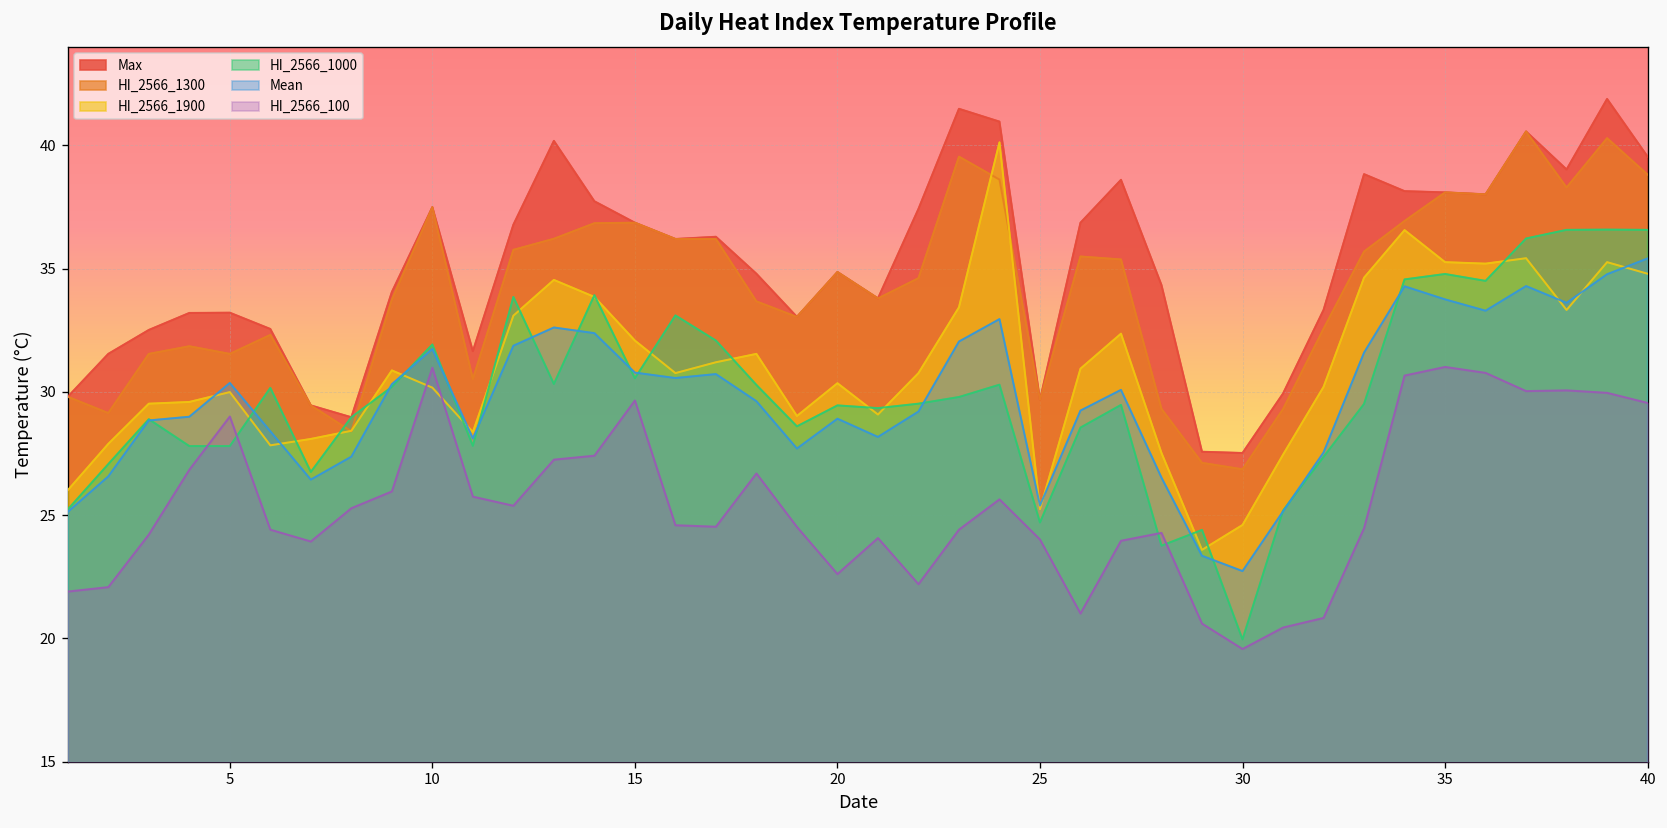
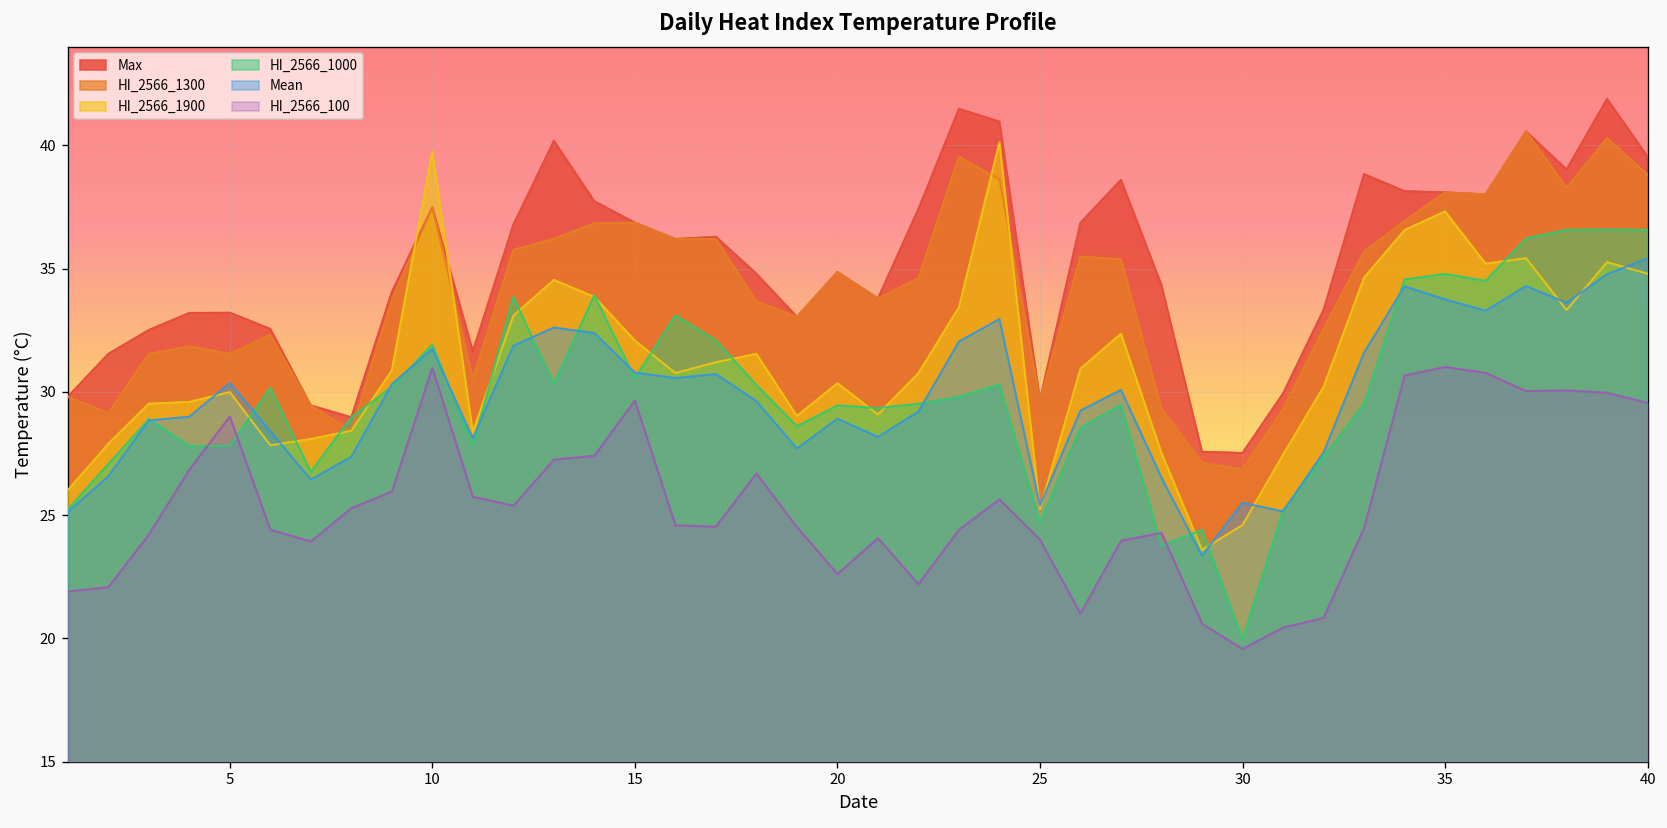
  {
    "HI_2566_1900": {
      "5": 30.0,
-     "10": 30.2,
+     "10": 39.8,
      "15": 32.1,
      "20": 30.4,
      "25": 25.2,
      "30": 24.6,
-     "35": 35.3,
+     "35": 37.3,
      "40": 34.8
    },
    "HI_2566_1000": {
      "5": 27.8,
      "10": 31.9,
      "15": 30.6,
      "20": 29.5,
      "25": 24.7,
      "30": 20.0,
      "35": 34.8,
      "40": 36.6
    },
    "Mean": {
      "5": 30.4,
      "10": 31.7,
      "15": 30.8,
      "20": 28.9,
      "25": 25.4,
-     "30": 22.7,
+     "30": 25.5,
      "35": 33.8,
      "40": 35.4
    },
    "HI_2566_100": {
      "5": 29.0,
      "10": 31.0,
      "15": 29.7,
      "20": 22.6,
      "25": 24.0,
      "30": 19.6,
      "35": 31.0,
      "40": 29.6
    }
  }
